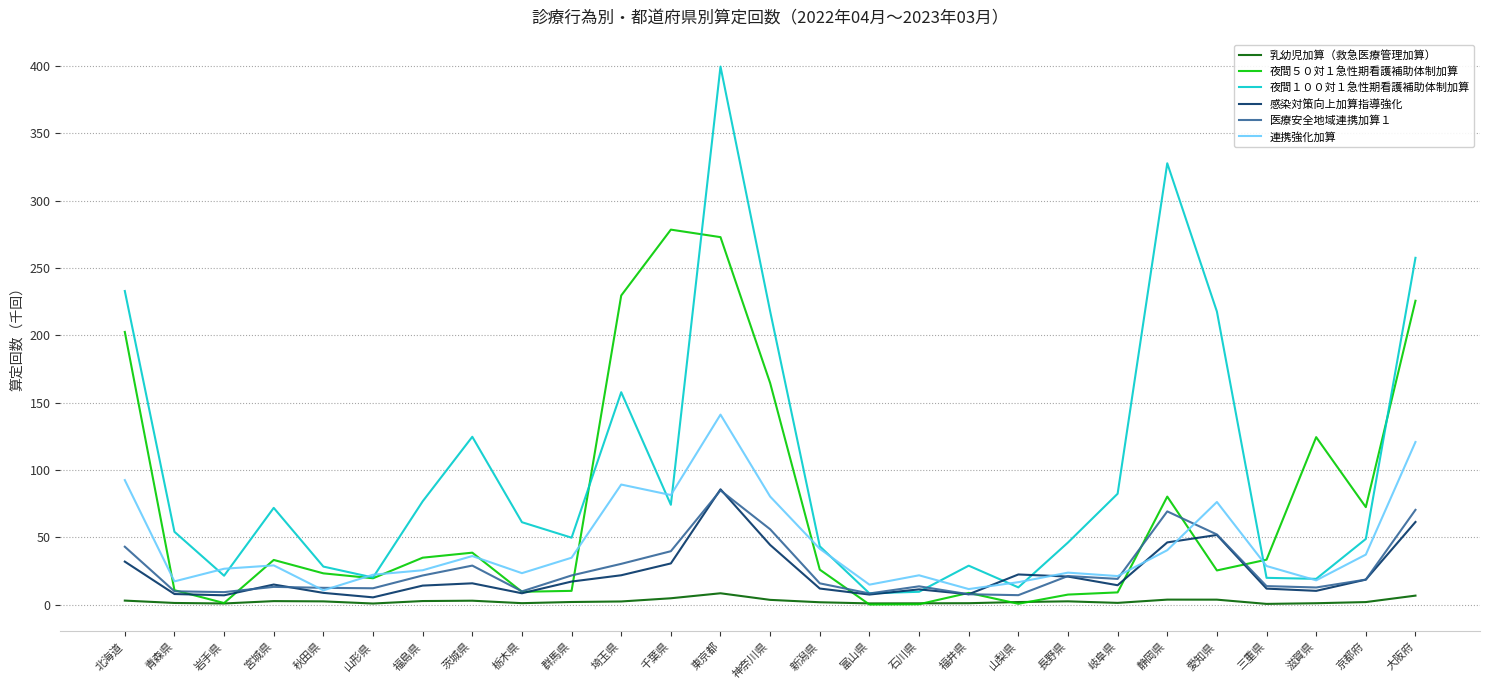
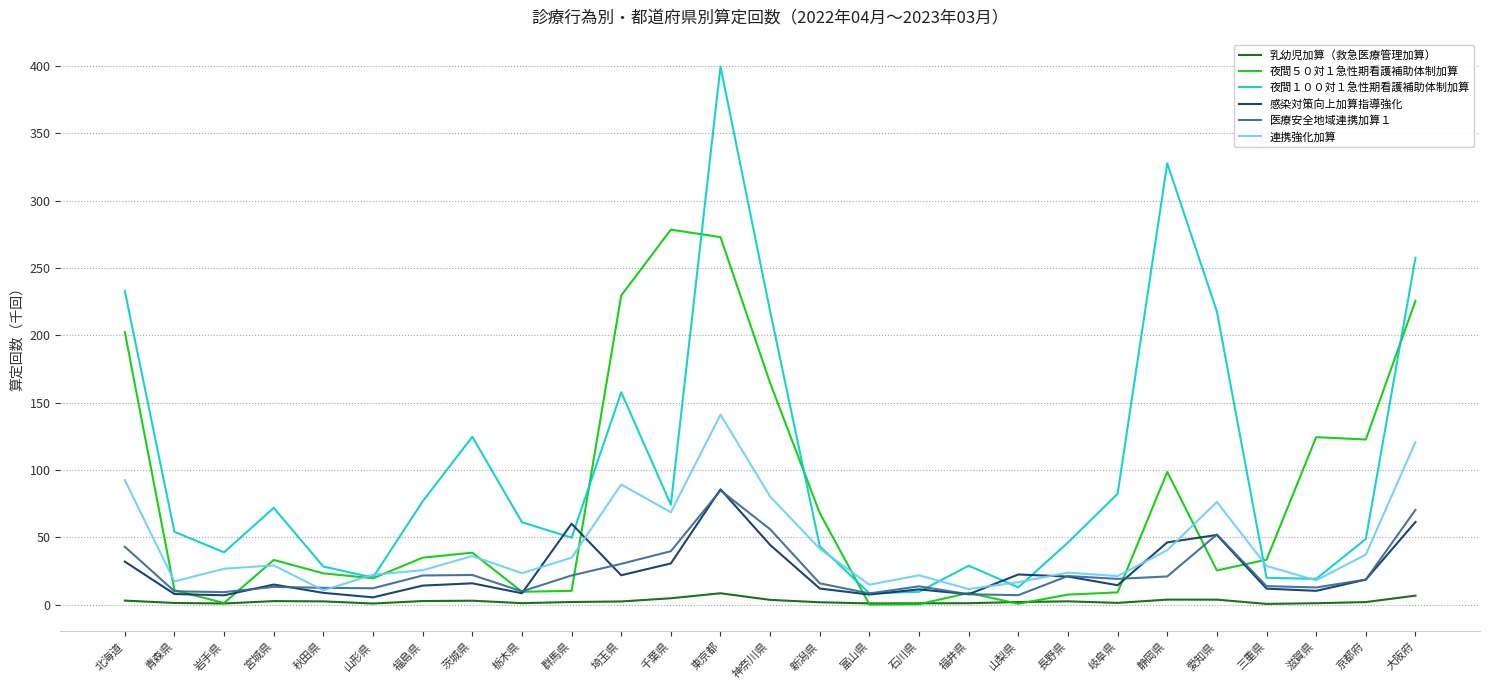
  {
    "乳幼児加算（救急医療管理加算）": {
      "北海道": 3,
      "青森県": 1,
      "宮城県": 3,
      "秋田県": 2,
      "山形県": 1,
      "福島県": 3,
      "茨城県": 3,
      "栃木県": 1,
      "群馬県": 2,
      "埼玉県": 2,
      "千葉県": 5,
      "東京都": 8,
      "神奈川県": 3,
      "新潟県": 2,
      "福井県": 1,
      "長野県": 2,
      "岐阜県": 1,
      "静岡県": 4,
      "愛知県": 4,
      "三重県": 0,
      "滋賀県": 1,
      "京都府": 2,
      "大阪府": 7
    },
    "夜間５０対１急性期看護補助体制加算": {
      "北海道": 203,
      "宮城県": 33,
      "秋田県": 23,
      "福島県": 35,
      "茨城県": 39,
      "群馬県": 10,
      "埼玉県": 230,
      "千葉県": 279,
      "東京都": 273,
      "神奈川県": 165,
-     "新潟県": 26,
+     "新潟県": 68,
      "長野県": 7,
      "岐阜県": 9,
-     "静岡県": 80,
+     "静岡県": 98,
      "愛知県": 25,
      "三重県": 33,
      "滋賀県": 124,
-     "京都府": 72,
+     "京都府": 123,
      "大阪府": 226
    },
    "夜間１００対１急性期看護補助体制加算": {
      "北海道": 233,
      "青森県": 54,
-     "岩手県": 21,
+     "岩手県": 39,
      "宮城県": 72,
      "秋田県": 28,
      "福島県": 77,
      "茨城県": 125,
      "栃木県": 61,
      "群馬県": 50,
      "埼玉県": 158,
      "千葉県": 74,
      "東京都": 400,
      "神奈川県": 218,
      "福井県": 29,
      "山梨県": 13,
      "長野県": 46,
      "岐阜県": 82,
      "静岡県": 328,
      "愛知県": 218,
      "三重県": 20,
      "京都府": 49,
      "大阪府": 258
    },
    "感染対策向上加算指導強化": {
      "北海道": 32,
      "青森県": 8,
      "岩手県": 7,
      "秋田県": 9,
      "山形県": 5,
      "福島県": 14,
      "茨城県": 16,
-     "群馬県": 17,
+     "群馬県": 60,
      "埼玉県": 22,
      "千葉県": 31,
      "神奈川県": 44,
      "新潟県": 12,
      "山梨県": 22,
      "岐阜県": 14,
      "静岡県": 46,
      "滋賀県": 10,
      "大阪府": 61
    },
    "医療安全地域連携加算１": {
      "北海道": 43,
      "岩手県": 9,
      "山形県": 12,
      "福島県": 22,
-     "茨城県": 29,
+     "茨城県": 22,
      "群馬県": 22,
      "埼玉県": 30,
      "千葉県": 40,
      "神奈川県": 56,
      "新潟県": 16,
      "石川県": 14,
      "山梨県": 7,
      "岐阜県": 19,
-     "静岡県": 69,
+     "静岡県": 21,
      "滋賀県": 13,
      "大阪府": 70
    },
    "連携強化加算": {
      "北海道": 92,
      "青森県": 17,
      "岩手県": 27,
      "宮城県": 29,
      "山形県": 22,
      "福島県": 25,
      "茨城県": 36,
      "栃木県": 23,
      "群馬県": 35,
      "埼玉県": 89,
-     "千葉県": 81,
+     "千葉県": 69,
      "東京都": 141,
      "神奈川県": 80,
      "富山県": 15,
      "石川県": 22,
      "福井県": 11,
      "山梨県": 17,
      "長野県": 24,
      "岐阜県": 21,
      "静岡県": 40,
      "愛知県": 76,
      "三重県": 29,
      "京都府": 37,
      "大阪府": 121
    }
  }
